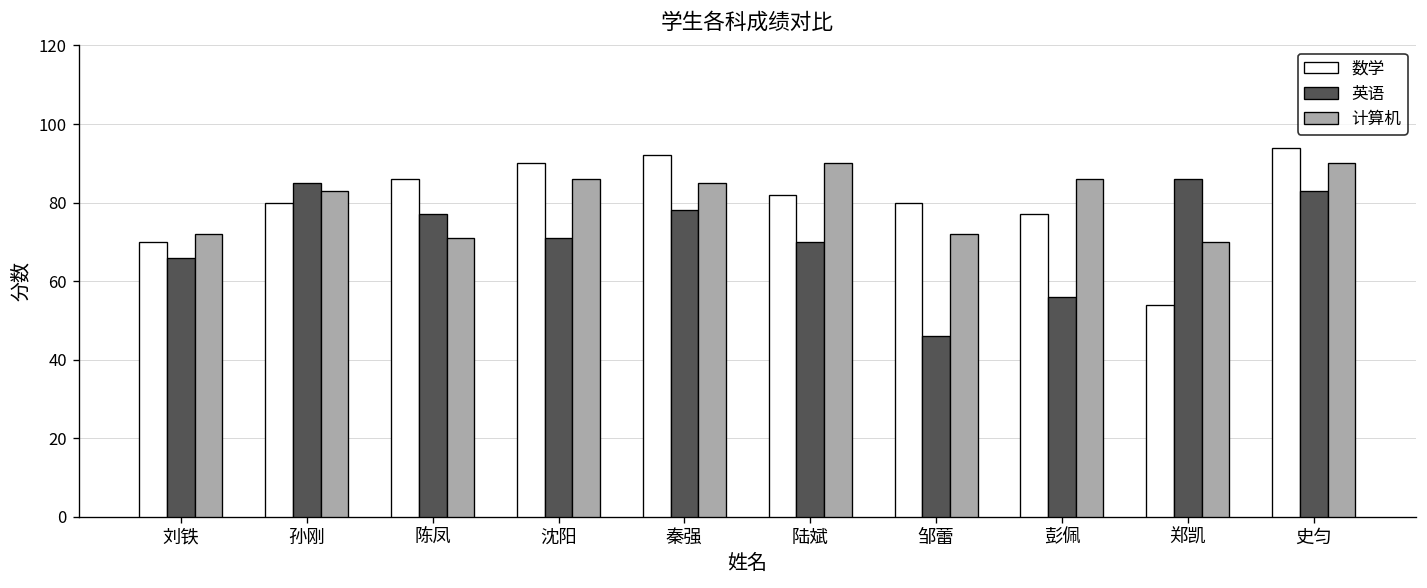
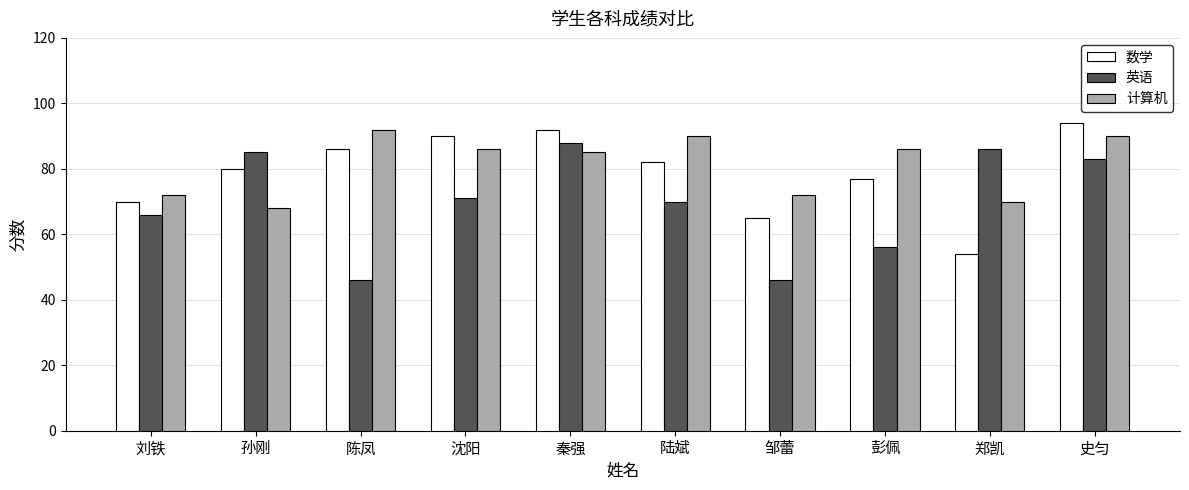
  {
    "数学": {
      "刘铁": 70,
      "孙刚": 80,
      "陈凤": 86,
      "沈阳": 90,
      "秦强": 92,
      "陆斌": 82,
-     "邹蕾": 80,
+     "邹蕾": 65,
      "彭佩": 77,
      "郑凯": 54,
      "史匀": 94
    },
    "英语": {
      "刘铁": 66,
      "孙刚": 85,
-     "陈凤": 77,
+     "陈凤": 46,
      "沈阳": 71,
-     "秦强": 78,
+     "秦强": 88,
      "陆斌": 70,
      "邹蕾": 46,
      "彭佩": 56,
      "郑凯": 86,
      "史匀": 83
    },
    "计算机": {
      "刘铁": 72,
-     "孙刚": 83,
-     "陈凤": 71,
+     "孙刚": 68,
+     "陈凤": 92,
      "沈阳": 86,
      "秦强": 85,
      "陆斌": 90,
      "邹蕾": 72,
      "彭佩": 86,
      "郑凯": 70,
      "史匀": 90
    }
  }
